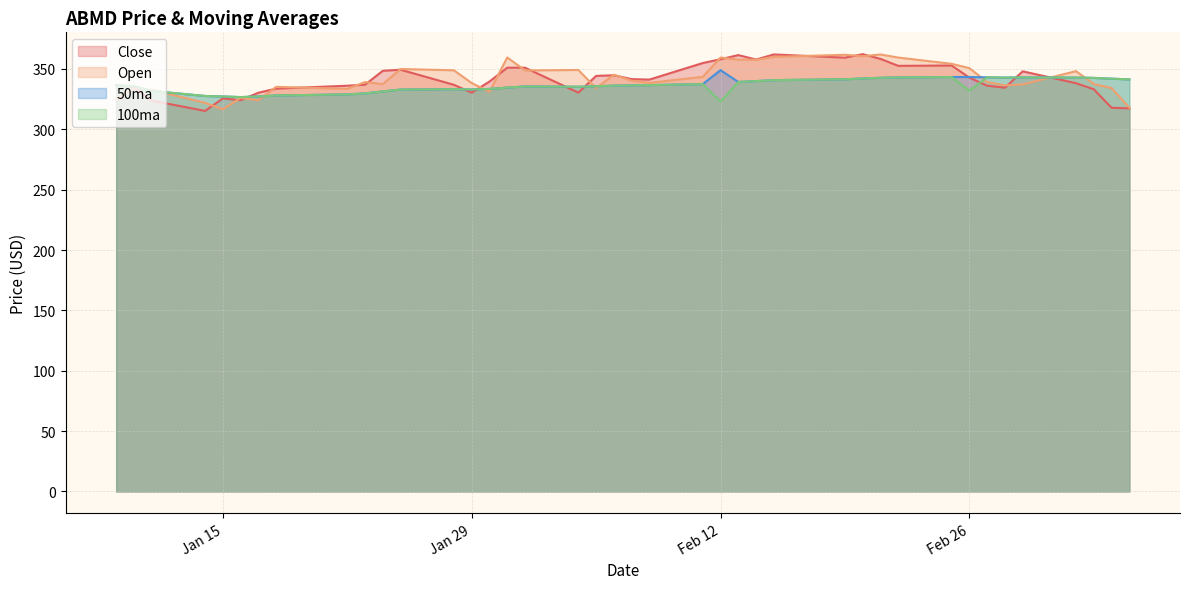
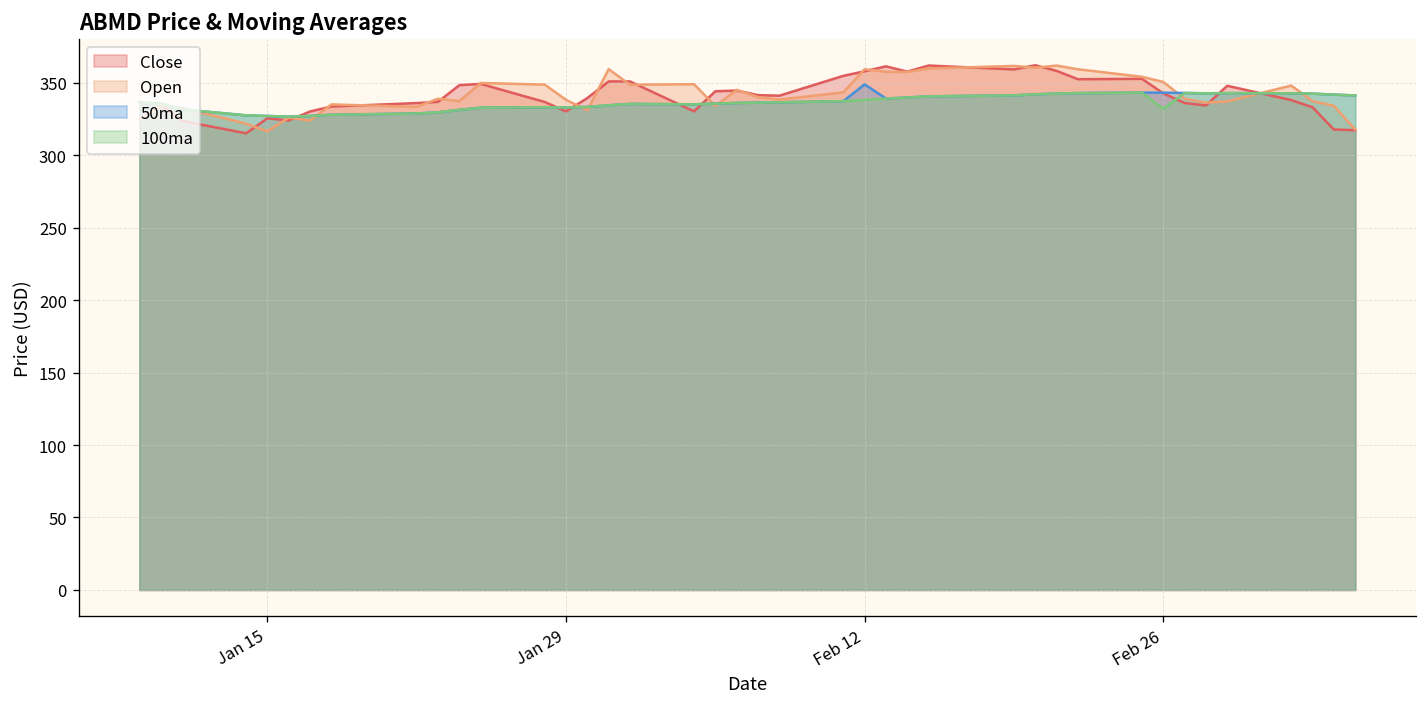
  {
    "50ma": {
      "Feb 12": 349
    },
    "100ma": {
-     "Feb 12": 323,
+     "Feb 12": 338,
      "Feb 26": 332
    }
  }
